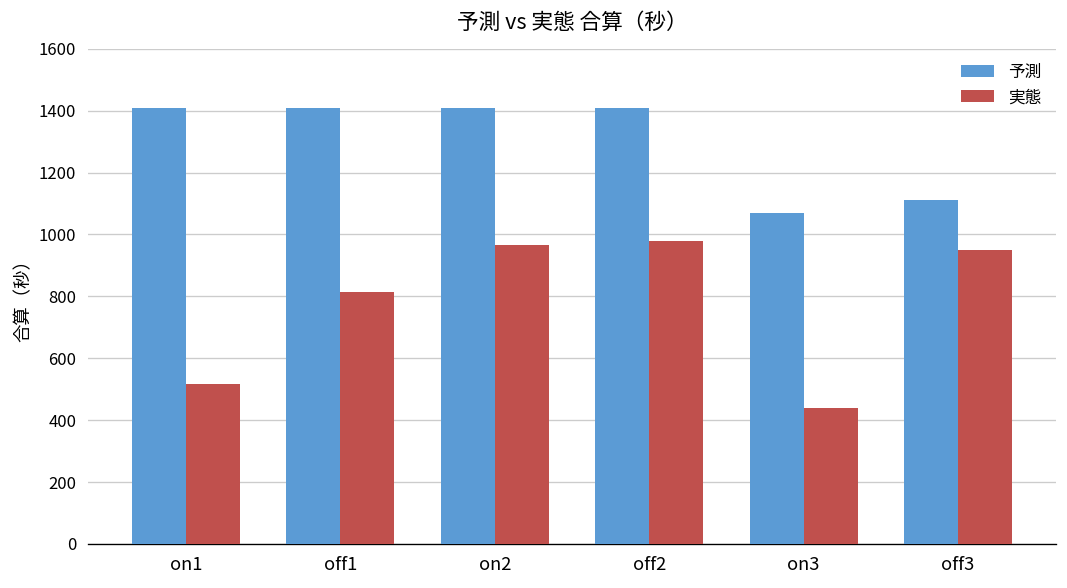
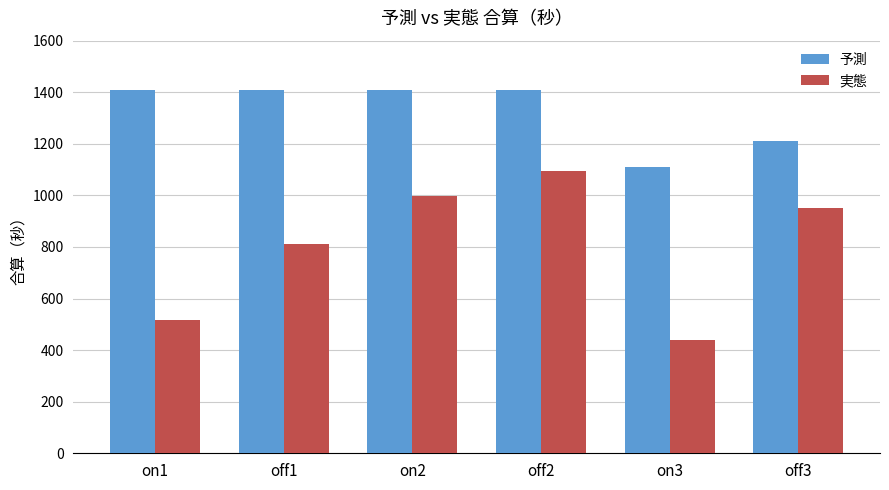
  {
    "予測": {
      "on1": 1410,
      "off1": 1410,
      "on2": 1410,
      "off2": 1410,
-     "on3": 1070,
-     "off3": 1110
+     "on3": 1110,
+     "off3": 1210
    },
    "実態": {
      "on1": 520,
      "off1": 810,
-     "on2": 970,
-     "off2": 980,
+     "on2": 1000,
+     "off2": 1100,
      "on3": 440,
      "off3": 950
    }
  }
